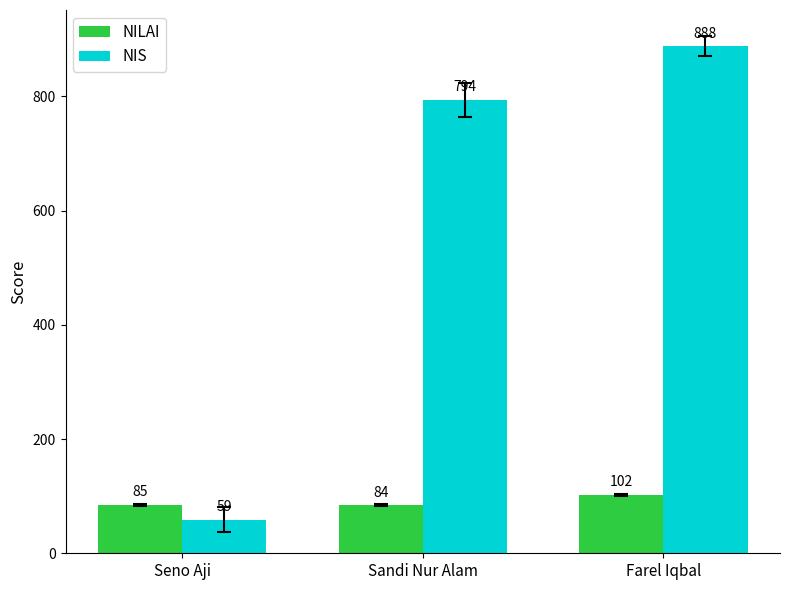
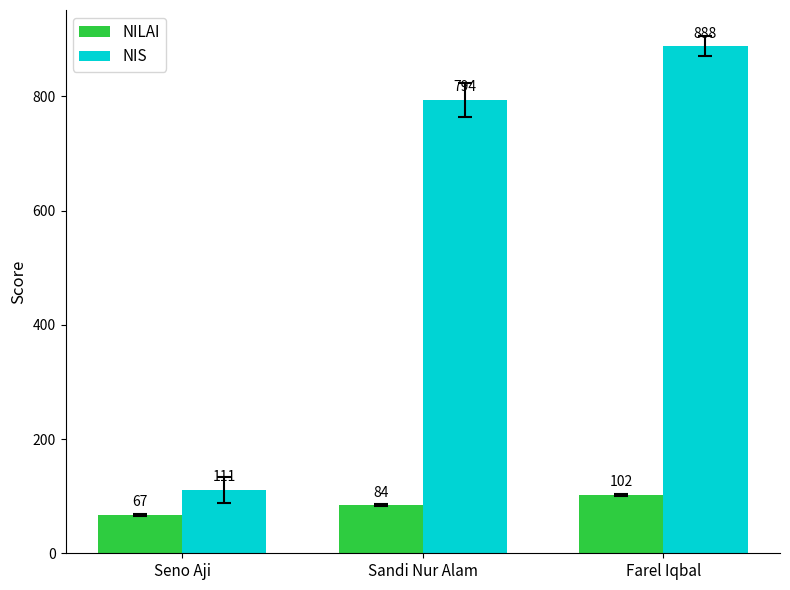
  {
    "NILAI": {
-     "Seno Aji": 85,
+     "Seno Aji": 67,
      "Sandi Nur Alam": 84,
      "Farel Iqbal": 102
    },
    "NIS": {
-     "Seno Aji": 59
+     "Seno Aji": 111
    }
  }
